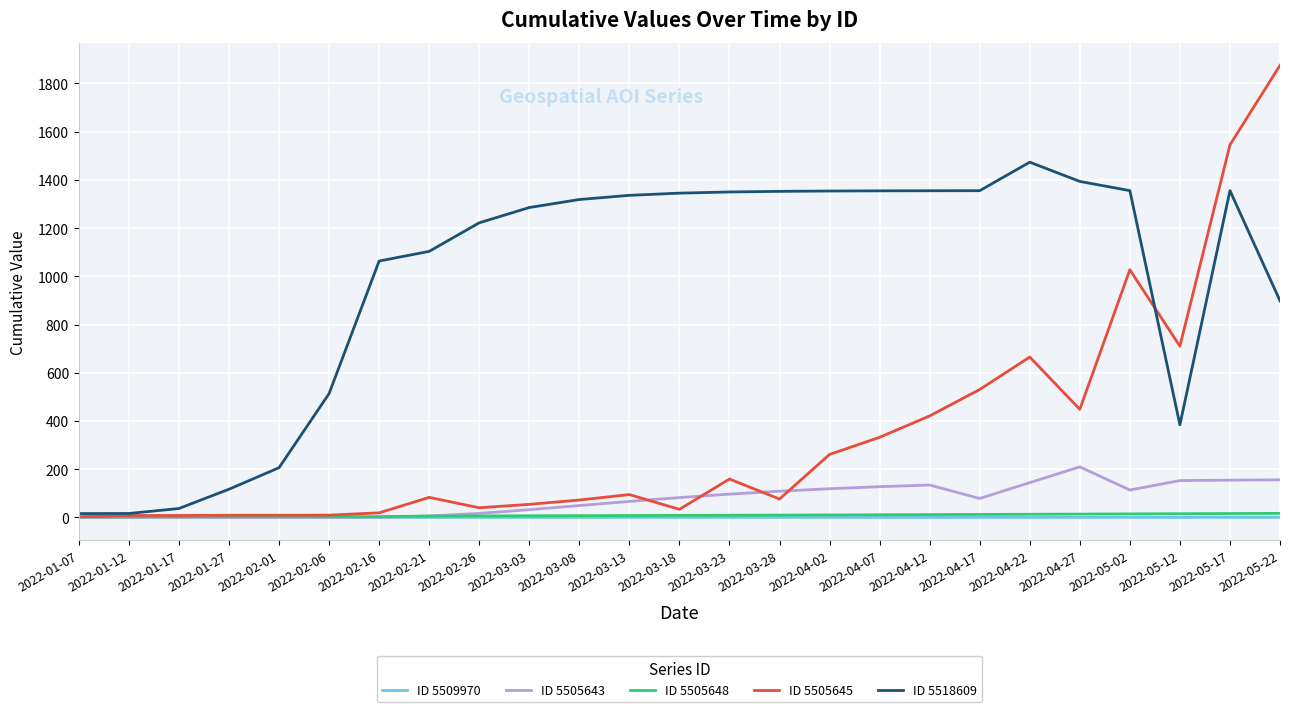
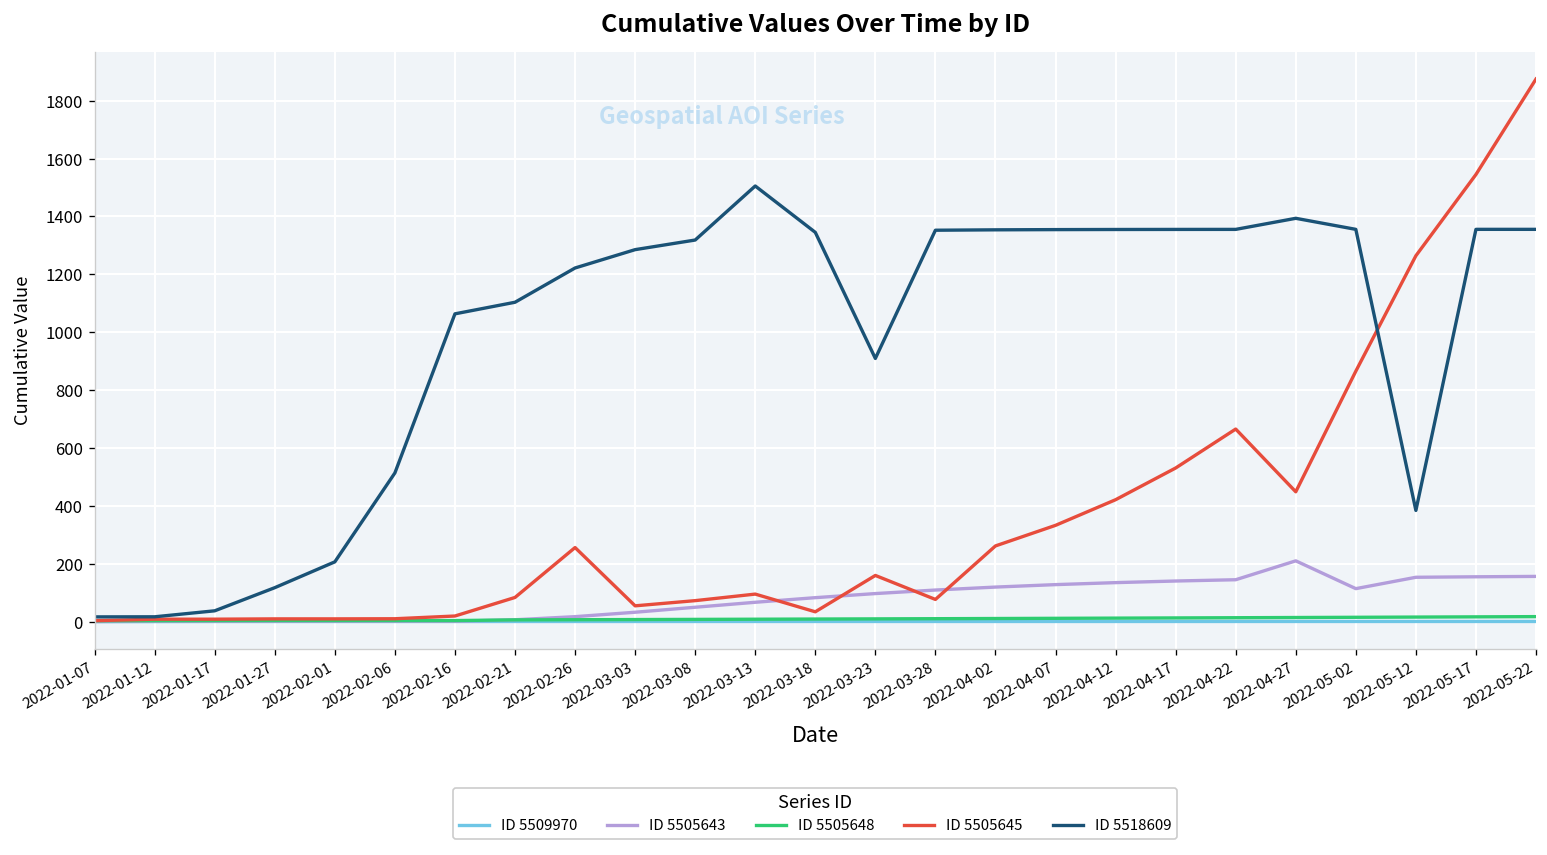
  {
    "ID 5509970": {
      "2022-04-07": 0,
      "2022-04-12": 0,
      "2022-04-17": 0,
      "2022-04-22": 0,
      "2022-04-27": 0,
      "2022-05-02": 0,
      "2022-05-12": 0,
      "2022-05-17": 0,
      "2022-05-22": 0
    },
    "ID 5505643": {
      "2022-03-03": 30,
      "2022-03-08": 50,
      "2022-03-13": 70,
      "2022-03-18": 80,
      "2022-03-23": 100,
      "2022-03-28": 110,
      "2022-04-02": 120,
      "2022-04-07": 130,
      "2022-04-12": 130,
-     "2022-04-17": 80,
+     "2022-04-17": 140,
      "2022-04-22": 140,
      "2022-04-27": 210,
      "2022-05-02": 110,
      "2022-05-12": 150,
      "2022-05-17": 150,
      "2022-05-22": 160
    },
    "ID 5505648": {
      "2022-04-07": 10,
      "2022-04-12": 10,
      "2022-04-17": 10,
      "2022-04-22": 10,
      "2022-04-27": 10,
      "2022-05-02": 10,
      "2022-05-12": 20,
      "2022-05-17": 20,
      "2022-05-22": 20
    },
    "ID 5505645": {
      "2022-02-16": 20,
      "2022-02-21": 80,
-     "2022-02-26": 40,
+     "2022-02-26": 260,
      "2022-03-03": 50,
      "2022-03-08": 70,
      "2022-03-13": 100,
      "2022-03-18": 30,
      "2022-03-23": 160,
      "2022-03-28": 80,
      "2022-04-02": 260,
      "2022-04-07": 330,
      "2022-04-12": 420,
      "2022-04-17": 530,
      "2022-04-22": 670,
      "2022-04-27": 450,
-     "2022-05-02": 1030,
-     "2022-05-12": 710,
+     "2022-05-02": 870,
+     "2022-05-12": 1260,
      "2022-05-17": 1550,
      "2022-05-22": 1870
    },
    "ID 5518609": {
      "2022-01-07": 20,
      "2022-01-17": 40,
      "2022-01-27": 120,
      "2022-02-01": 210,
      "2022-02-06": 510,
      "2022-02-16": 1060,
      "2022-02-21": 1100,
      "2022-02-26": 1220,
      "2022-03-03": 1290,
      "2022-03-08": 1320,
-     "2022-03-13": 1340,
+     "2022-03-13": 1510,
      "2022-03-18": 1350,
-     "2022-03-23": 1350,
+     "2022-03-23": 910,
      "2022-03-28": 1350,
      "2022-04-02": 1350,
      "2022-04-07": 1350,
      "2022-04-12": 1350,
      "2022-04-17": 1360,
-     "2022-04-22": 1470,
+     "2022-04-22": 1360,
      "2022-04-27": 1390,
      "2022-05-02": 1360,
      "2022-05-12": 380,
      "2022-05-17": 1360,
-     "2022-05-22": 900
+     "2022-05-22": 1360
    }
  }
